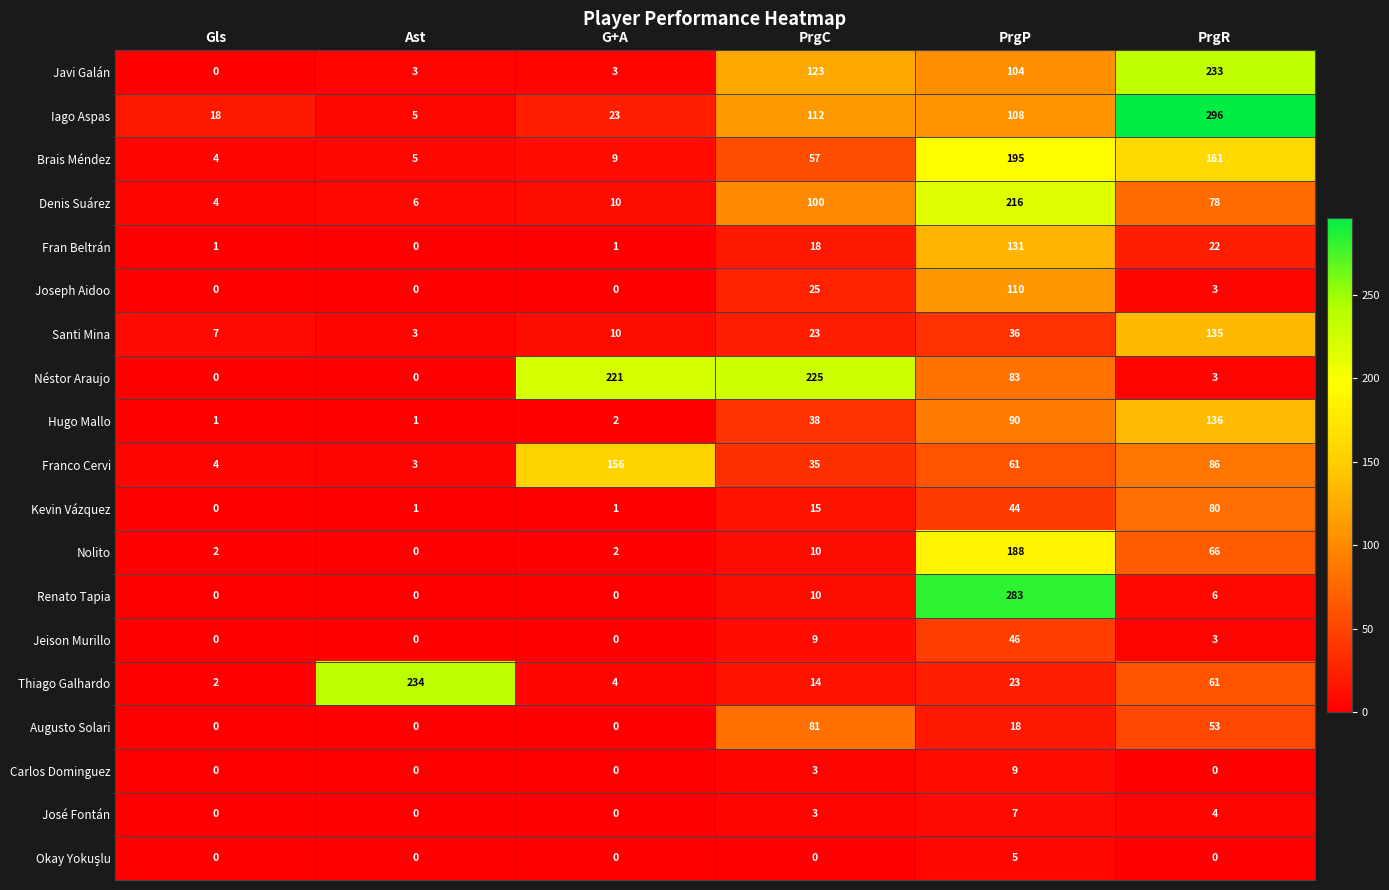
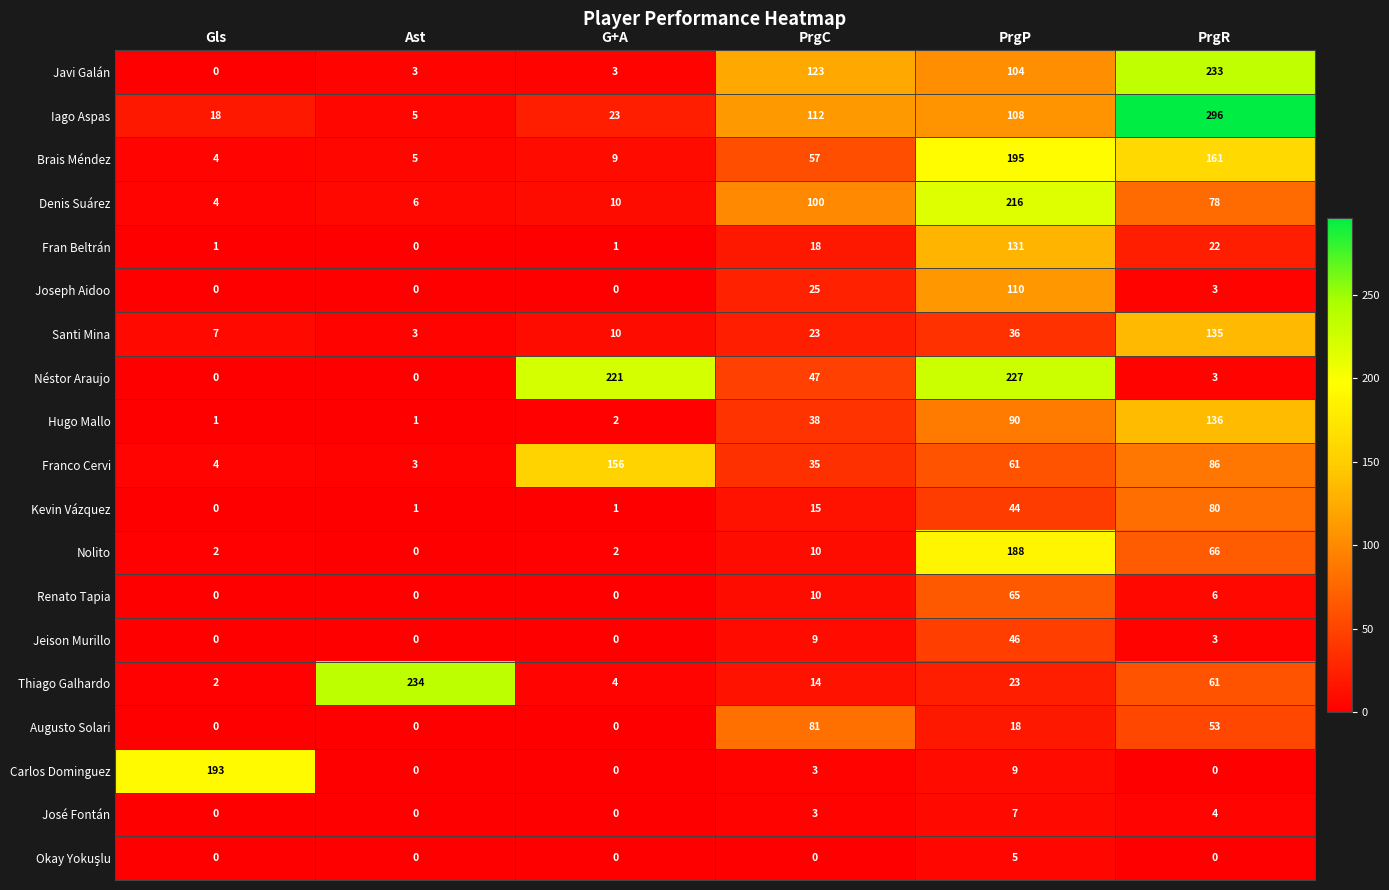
  {
    "Javi Galán": {
      "Gls": 0,
      "Ast": 3,
      "G+A": 3,
      "PrgC": 123,
      "PrgP": 104,
      "PrgR": 233
    },
    "Iago Aspas": {
      "Gls": 18,
      "Ast": 5,
      "G+A": 23,
      "PrgC": 112,
      "PrgP": 108,
      "PrgR": 296
    },
    "Brais Méndez": {
      "Gls": 4,
      "Ast": 5,
      "G+A": 9,
      "PrgC": 57,
      "PrgP": 195,
      "PrgR": 161
    },
    "Denis Suárez": {
      "Gls": 4,
      "Ast": 6,
      "G+A": 10,
      "PrgC": 100,
      "PrgP": 216,
      "PrgR": 78
    },
    "Fran Beltrán": {
      "Gls": 1,
      "Ast": 0,
      "G+A": 1,
      "PrgC": 18,
      "PrgP": 131,
      "PrgR": 22
    },
    "Joseph Aidoo": {
      "Gls": 0,
      "Ast": 0,
      "G+A": 0,
      "PrgC": 25,
      "PrgP": 110,
      "PrgR": 3
    },
    "Santi Mina": {
      "Gls": 7,
      "Ast": 3,
      "G+A": 10,
      "PrgC": 23,
      "PrgP": 36,
      "PrgR": 135
    },
    "Néstor Araujo": {
      "Gls": 0,
      "Ast": 0,
      "G+A": 221,
-     "PrgC": 225,
-     "PrgP": 83,
+     "PrgC": 47,
+     "PrgP": 227,
      "PrgR": 3
    },
    "Hugo Mallo": {
      "Gls": 1,
      "Ast": 1,
      "G+A": 2,
      "PrgC": 38,
      "PrgP": 90,
      "PrgR": 136
    },
    "Franco Cervi": {
      "Gls": 4,
      "Ast": 3,
      "G+A": 156,
      "PrgC": 35,
      "PrgP": 61,
      "PrgR": 86
    },
    "Kevin Vázquez": {
      "Gls": 0,
      "Ast": 1,
      "G+A": 1,
      "PrgC": 15,
      "PrgP": 44,
      "PrgR": 80
    },
    "Nolito": {
      "Gls": 2,
      "Ast": 0,
      "G+A": 2,
      "PrgC": 10,
      "PrgP": 188,
      "PrgR": 66
    },
    "Renato Tapia": {
      "Gls": 0,
      "Ast": 0,
      "G+A": 0,
      "PrgC": 10,
-     "PrgP": 283,
+     "PrgP": 65,
      "PrgR": 6
    },
    "Jeison Murillo": {
      "Gls": 0,
      "Ast": 0,
      "G+A": 0,
      "PrgC": 9,
      "PrgP": 46,
      "PrgR": 3
    },
    "Thiago Galhardo": {
      "Gls": 2,
      "Ast": 234,
      "G+A": 4,
      "PrgC": 14,
      "PrgP": 23,
      "PrgR": 61
    },
    "Augusto Solari": {
      "Gls": 0,
      "Ast": 0,
      "G+A": 0,
      "PrgC": 81,
      "PrgP": 18,
      "PrgR": 53
    },
    "Carlos Dominguez": {
-     "Gls": 0,
+     "Gls": 193,
      "Ast": 0,
      "G+A": 0,
      "PrgC": 3,
      "PrgP": 9,
      "PrgR": 0
    },
    "José Fontán": {
      "Gls": 0,
      "Ast": 0,
      "G+A": 0,
      "PrgC": 3,
      "PrgP": 7,
      "PrgR": 4
    },
    "Okay Yokuşlu": {
      "Gls": 0,
      "Ast": 0,
      "G+A": 0,
      "PrgC": 0,
      "PrgP": 5,
      "PrgR": 0
    }
  }
